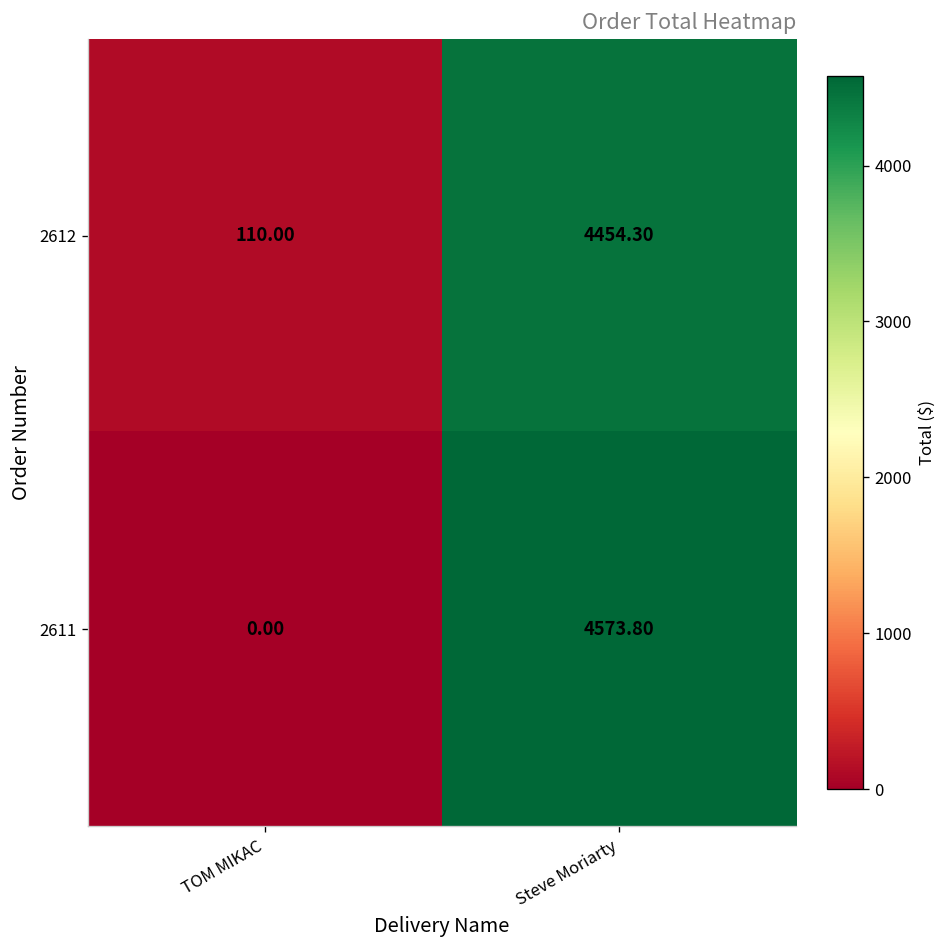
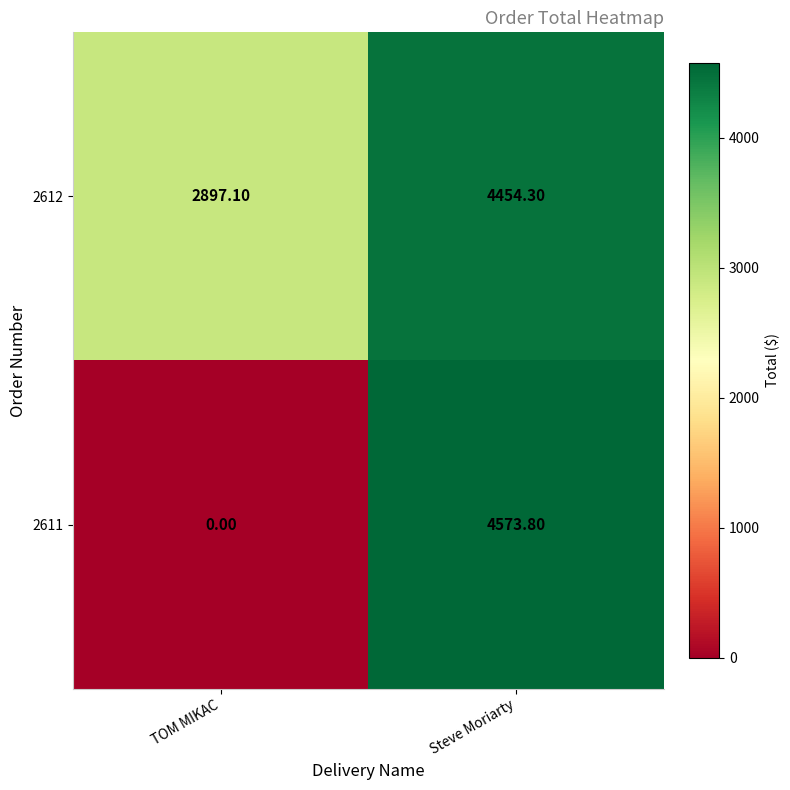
  {
    "2612": {
-     "TOM MIKAC": 110.00,
+     "TOM MIKAC": 2897.10,
      "Steve Moriarty": 4454.30
    },
    "2611": {
      "TOM MIKAC": 0.00,
      "Steve Moriarty": 4573.80
    }
  }
